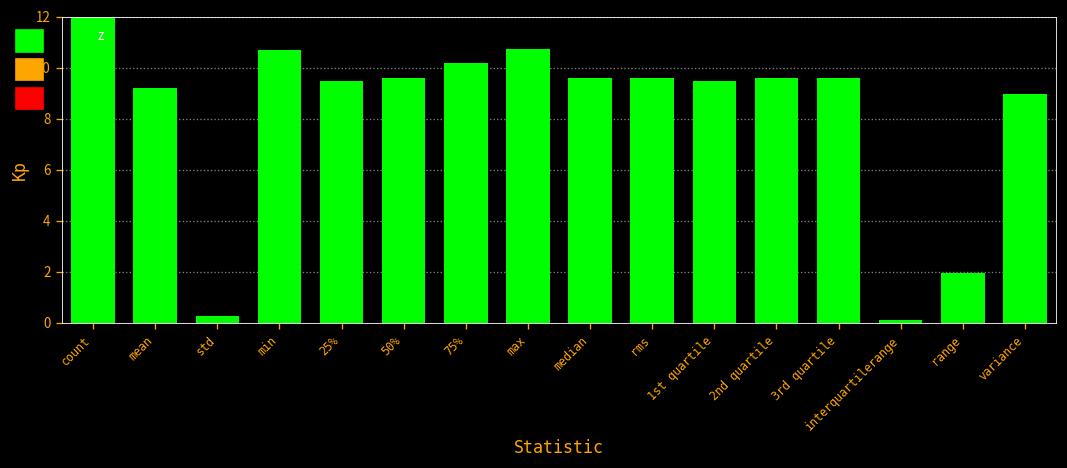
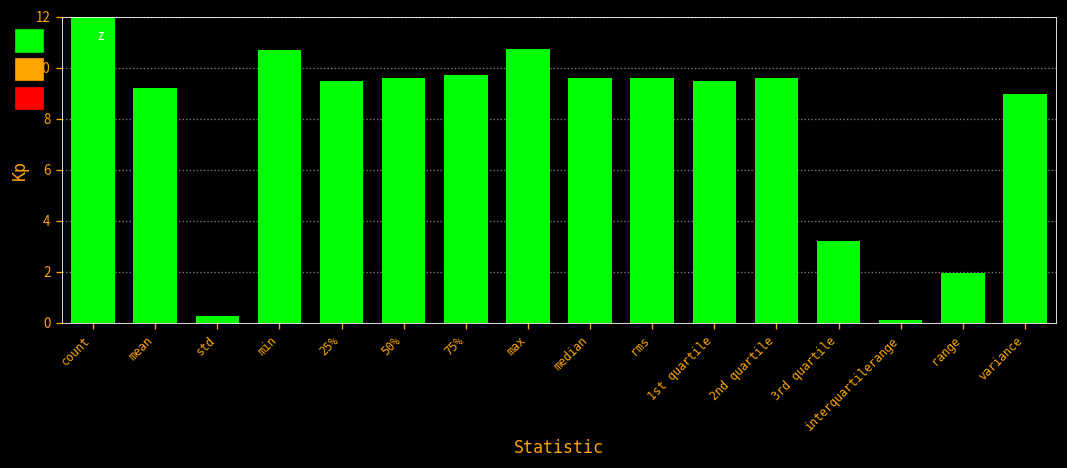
  {
    "count": 12.0,
    "mean": 9.2,
    "std": 0.3,
    "min": 10.7,
    "25%": 9.5,
    "50%": 9.6,
-   "75%": 10.2,
+   "75%": 9.7,
    "max": 10.7,
    "median": 9.6,
    "rms": 9.6,
    "1st quartile": 9.5,
    "2nd quartile": 9.6,
-   "3rd quartile": 9.6,
+   "3rd quartile": 3.2,
    "range": 1.9,
    "variance": 9.0
  }
